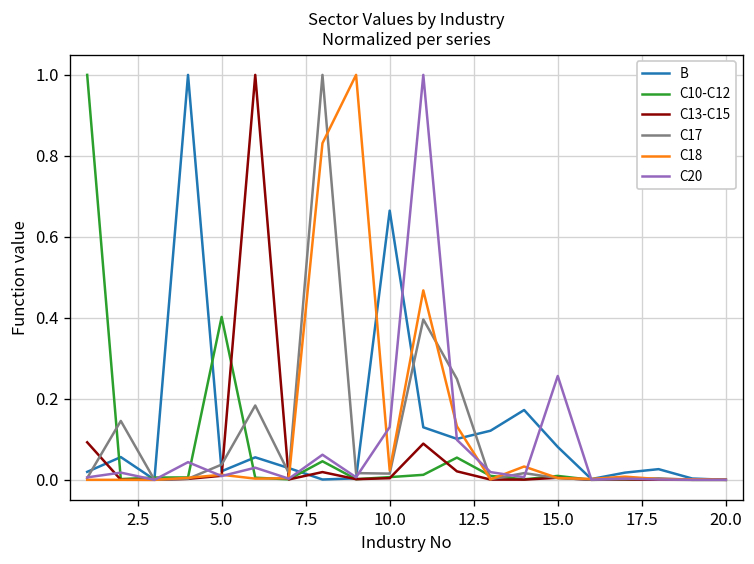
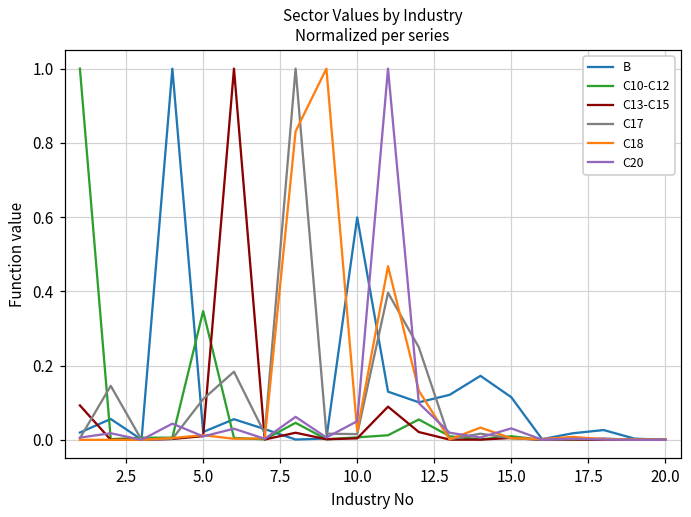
  {
    "B": {
      "5.0": 0.02,
-     "10.0": 0.66,
-     "15.0": 0.08
+     "10.0": 0.60,
+     "15.0": 0.11
    },
    "C10-C12": {
-     "5.0": 0.40
+     "5.0": 0.35
    },
    "C17": {
-     "5.0": 0.04,
+     "5.0": 0.11,
      "10.0": 0.02
    },
    "C18": {
      "10.0": 0.02
    },
    "C20": {
-     "10.0": 0.13,
-     "15.0": 0.26
+     "10.0": 0.05,
+     "15.0": 0.03
    }
  }
